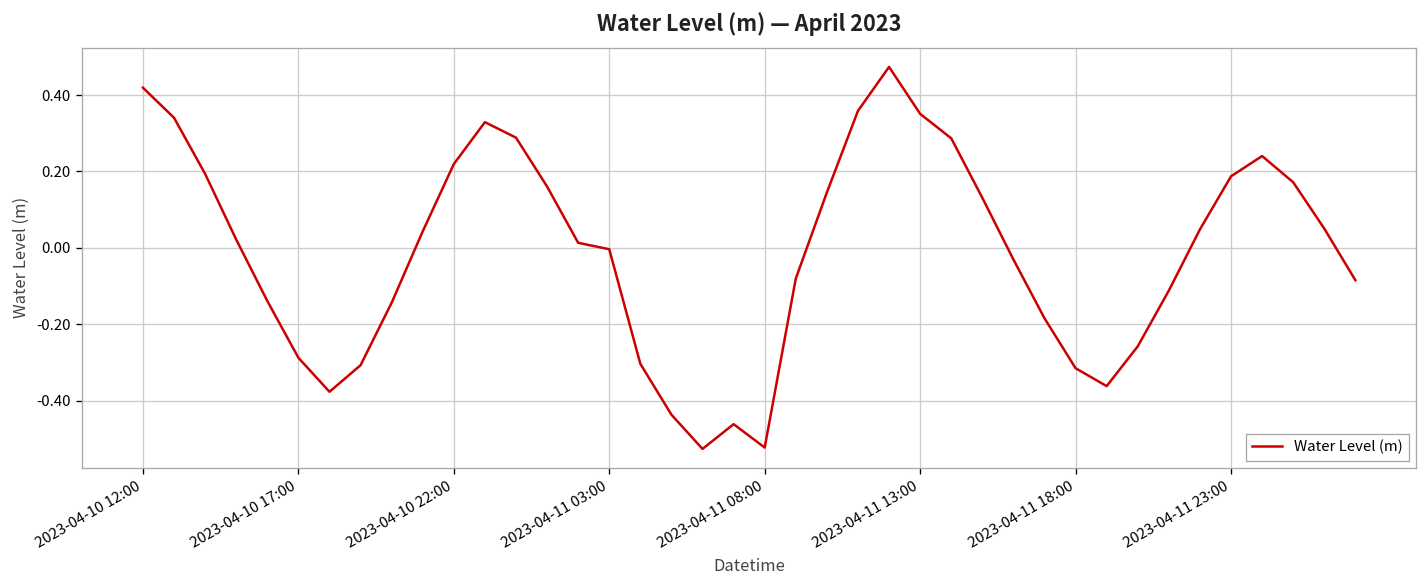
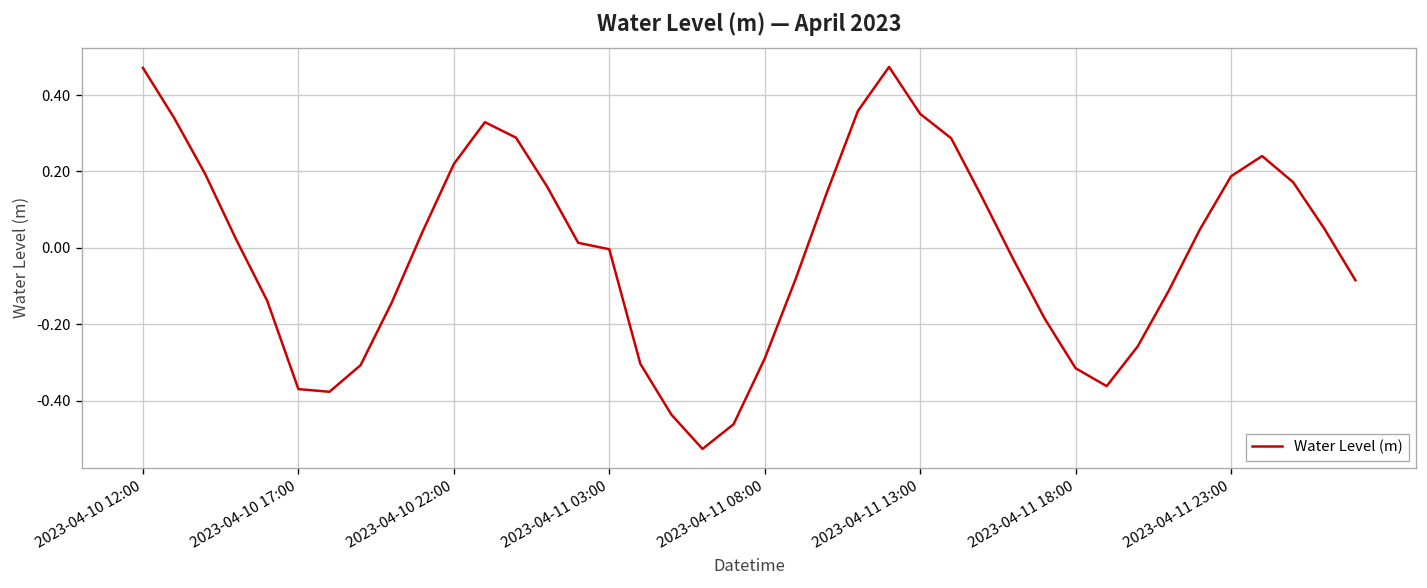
  {
-   "2023-04-10 12:00": 0.42,
-   "2023-04-10 17:00": -0.29,
+   "2023-04-10 12:00": 0.47,
+   "2023-04-10 17:00": -0.37,
    "2023-04-10 22:00": 0.22,
    "2023-04-11 03:00": 0.00,
-   "2023-04-11 08:00": -0.52,
+   "2023-04-11 08:00": -0.29,
    "2023-04-11 13:00": 0.35,
    "2023-04-11 18:00": -0.32,
    "2023-04-11 23:00": 0.19
  }
